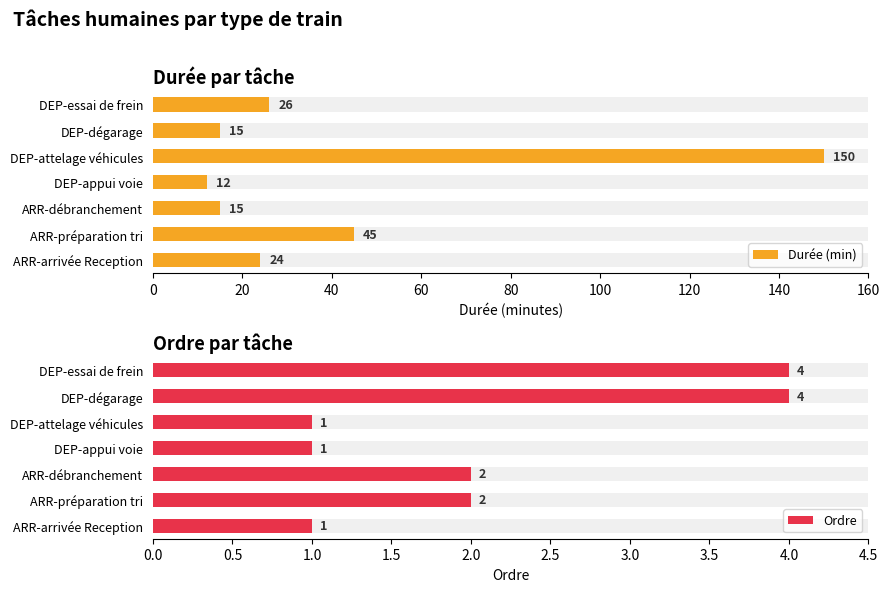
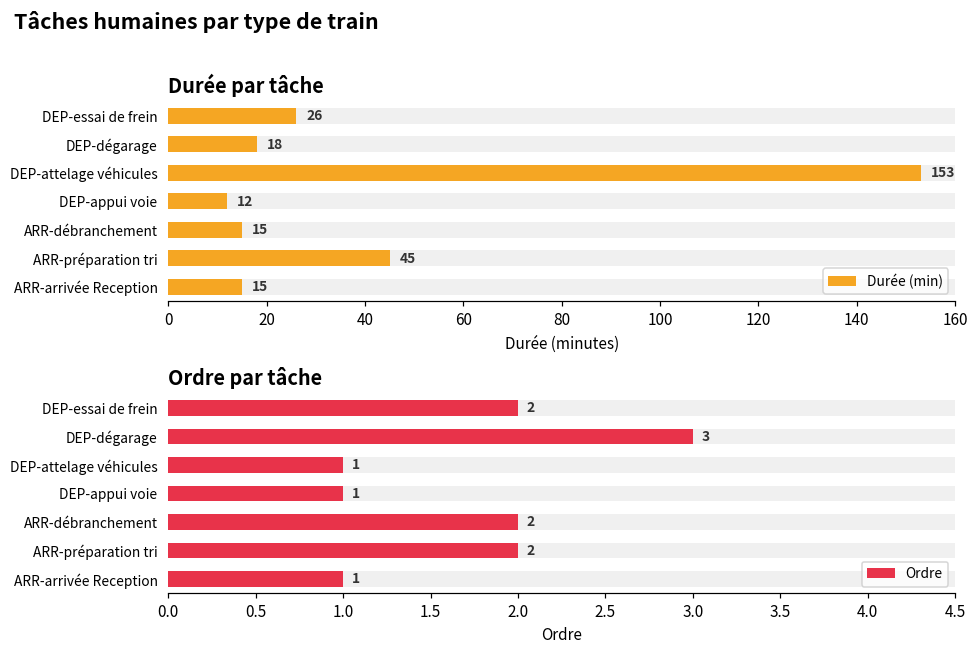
  {
    "Durée par tâche": {
      "Durée (min)": {
-       "DEP-dégarage": 15,
-       "DEP-attelage véhicules": 150,
-       "ARR-arrivée Reception": 24
+       "DEP-dégarage": 18,
+       "DEP-attelage véhicules": 153,
+       "ARR-arrivée Reception": 15
      }
    },
    "Ordre par tâche": {
      "Ordre": {
-       "DEP-essai de frein": 4,
-       "DEP-dégarage": 4
+       "DEP-essai de frein": 2,
+       "DEP-dégarage": 3
      }
    }
  }
